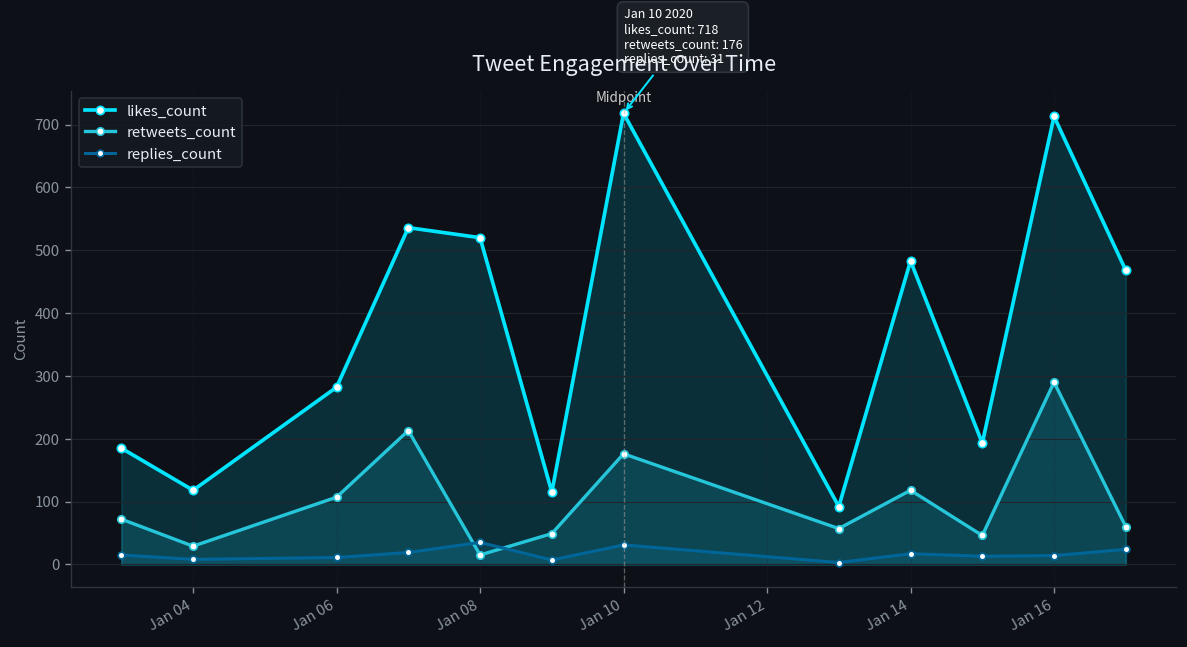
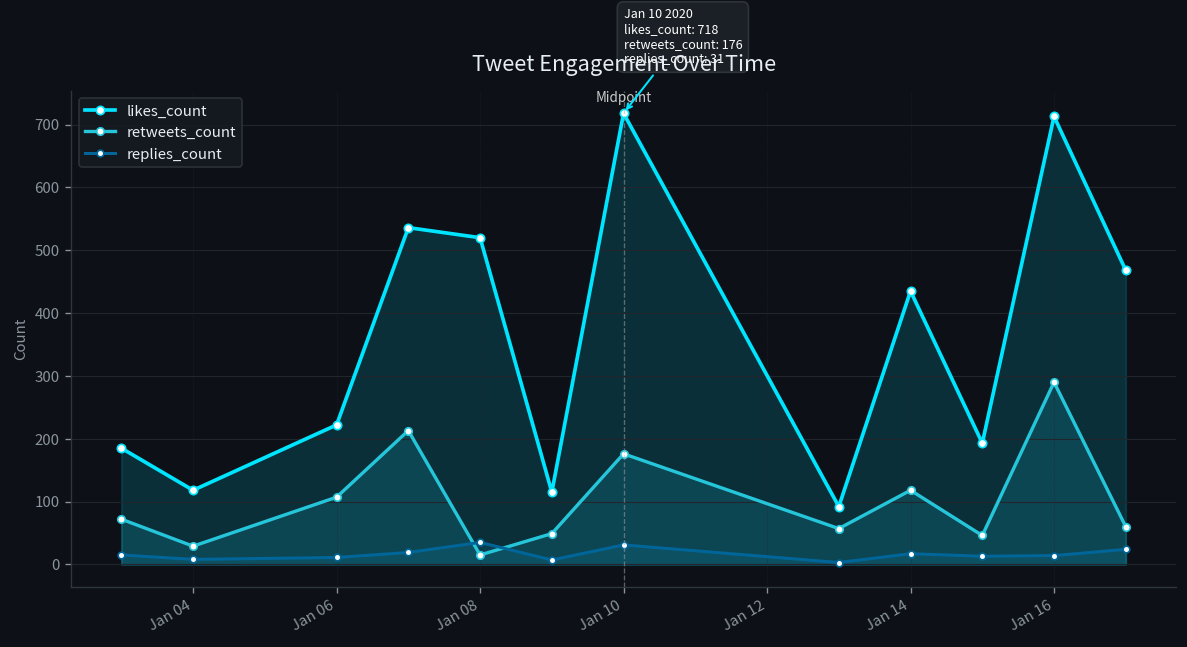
  {
    "likes_count": {
      "Jan 04": 120,
-     "Jan 06": 280,
+     "Jan 06": 220,
      "Jan 08": 520,
-     "Jan 14": 480,
+     "Jan 14": 440,
      "Jan 16": 710
    },
    "retweets_count": {
      "Jan 04": 30,
      "Jan 06": 110,
      "Jan 08": 20,
      "Jan 10": 180,
      "Jan 14": 120,
      "Jan 16": 290
    },
    "replies_count": {
      "Jan 04": 10,
      "Jan 06": 10,
      "Jan 08": 40,
      "Jan 10": 30,
      "Jan 14": 20,
      "Jan 16": 10
    }
  }
